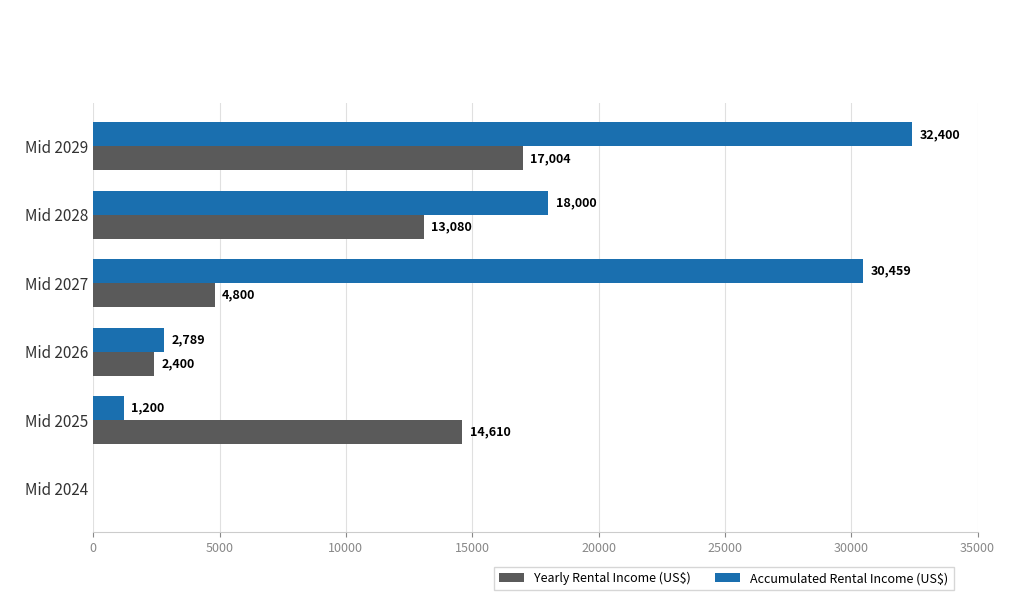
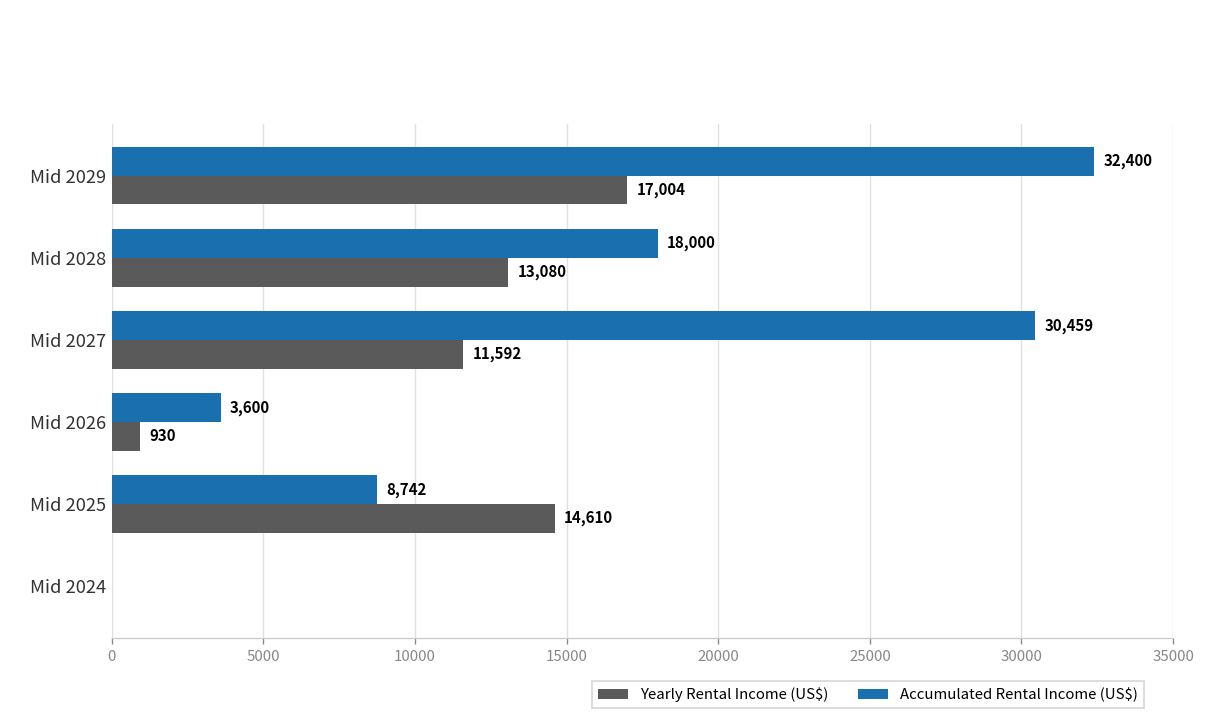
  {
    "Yearly Rental Income (US$)": {
      "Mid 2029": "17,004",
      "Mid 2028": "13,080",
-     "Mid 2027": "4,800",
-     "Mid 2026": "2,400",
+     "Mid 2027": "11,592",
+     "Mid 2026": "930",
      "Mid 2025": "14,610"
    },
    "Accumulated Rental Income (US$)": {
      "Mid 2029": "32,400",
      "Mid 2028": "18,000",
      "Mid 2027": "30,459",
-     "Mid 2026": "2,789",
-     "Mid 2025": "1,200"
+     "Mid 2026": "3,600",
+     "Mid 2025": "8,742"
    }
  }
